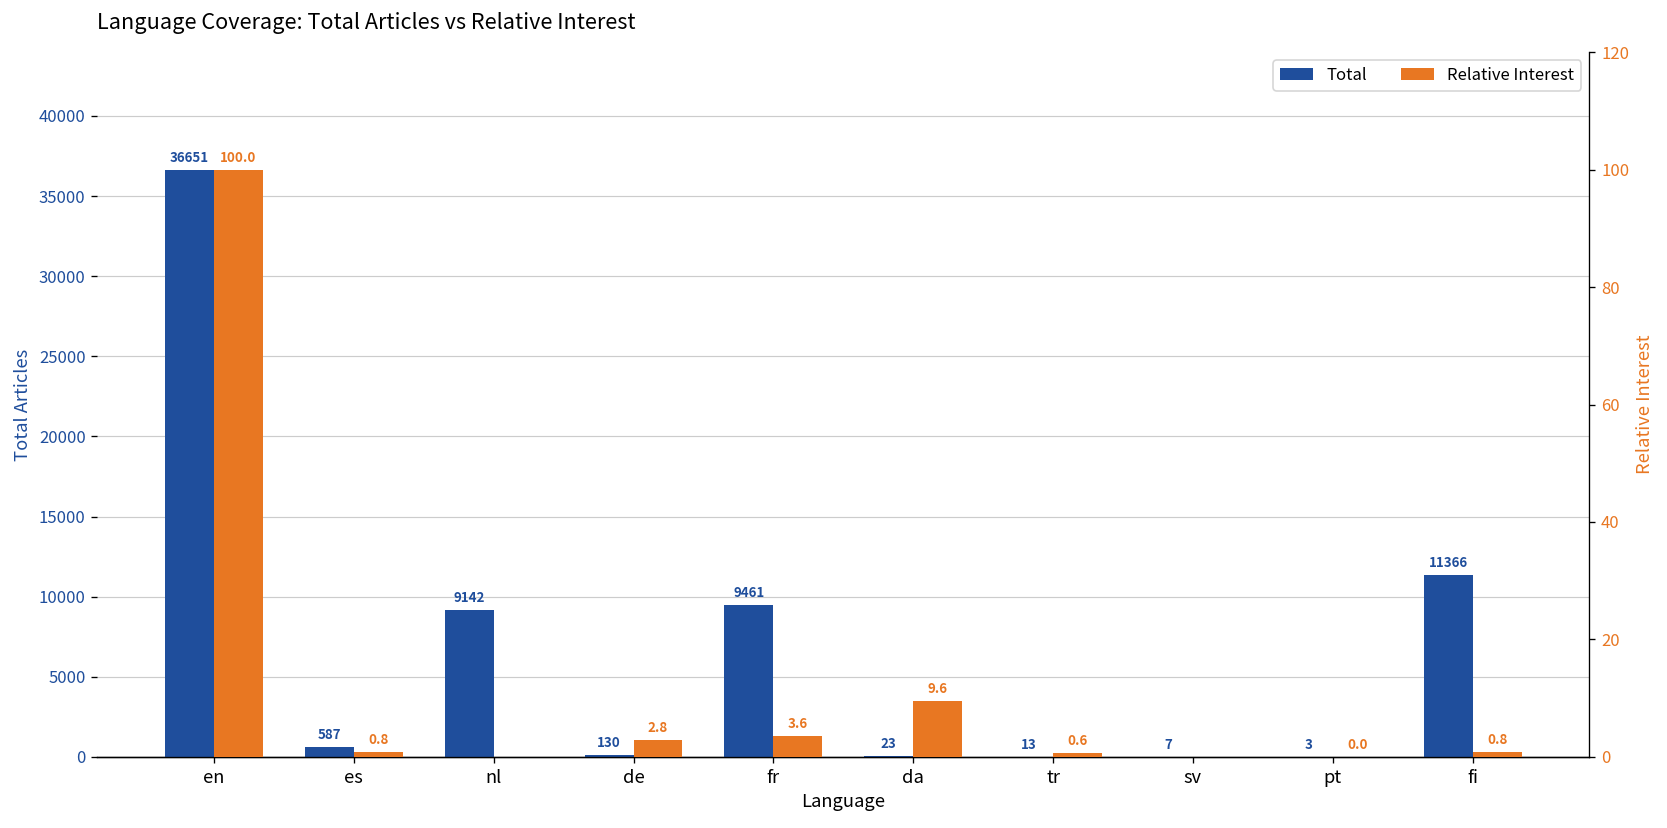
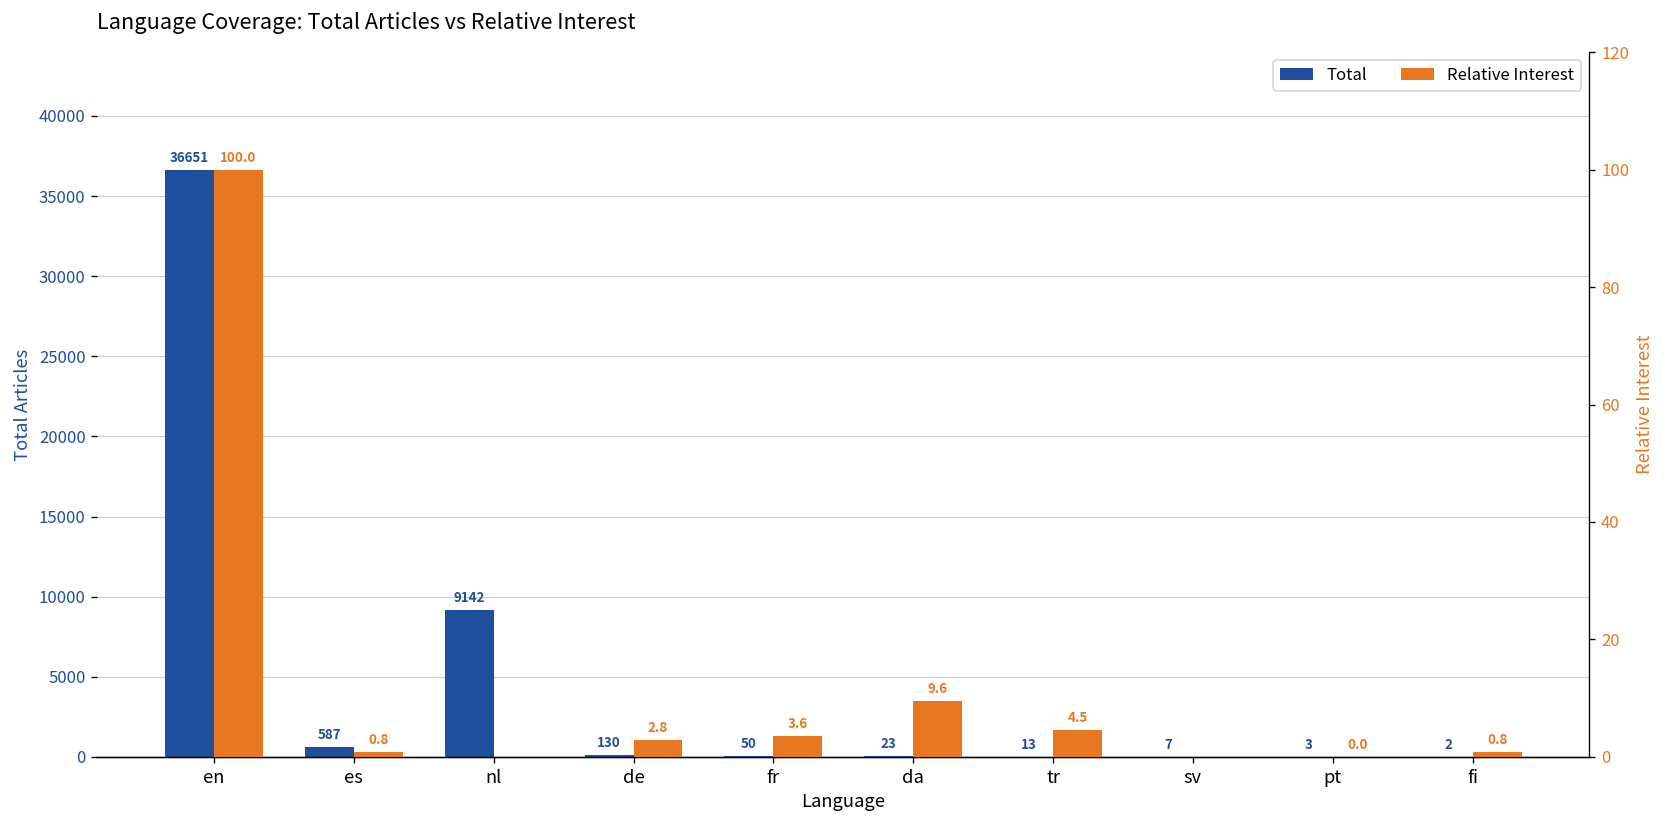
  {
    "Total": {
      "en": 36651,
      "es": 587,
      "nl": 9142,
      "de": 130,
-     "fr": 9461,
+     "fr": 50,
      "da": 23,
      "tr": 13,
      "sv": 7,
      "pt": 3,
-     "fi": 11366
+     "fi": 2
    },
    "Relative Interest": {
      "en": 100.0,
      "es": 0.8,
      "de": 2.8,
      "fr": 3.6,
      "da": 9.6,
-     "tr": 0.6,
+     "tr": 4.5,
      "pt": 0.0,
      "fi": 0.8
    }
  }
